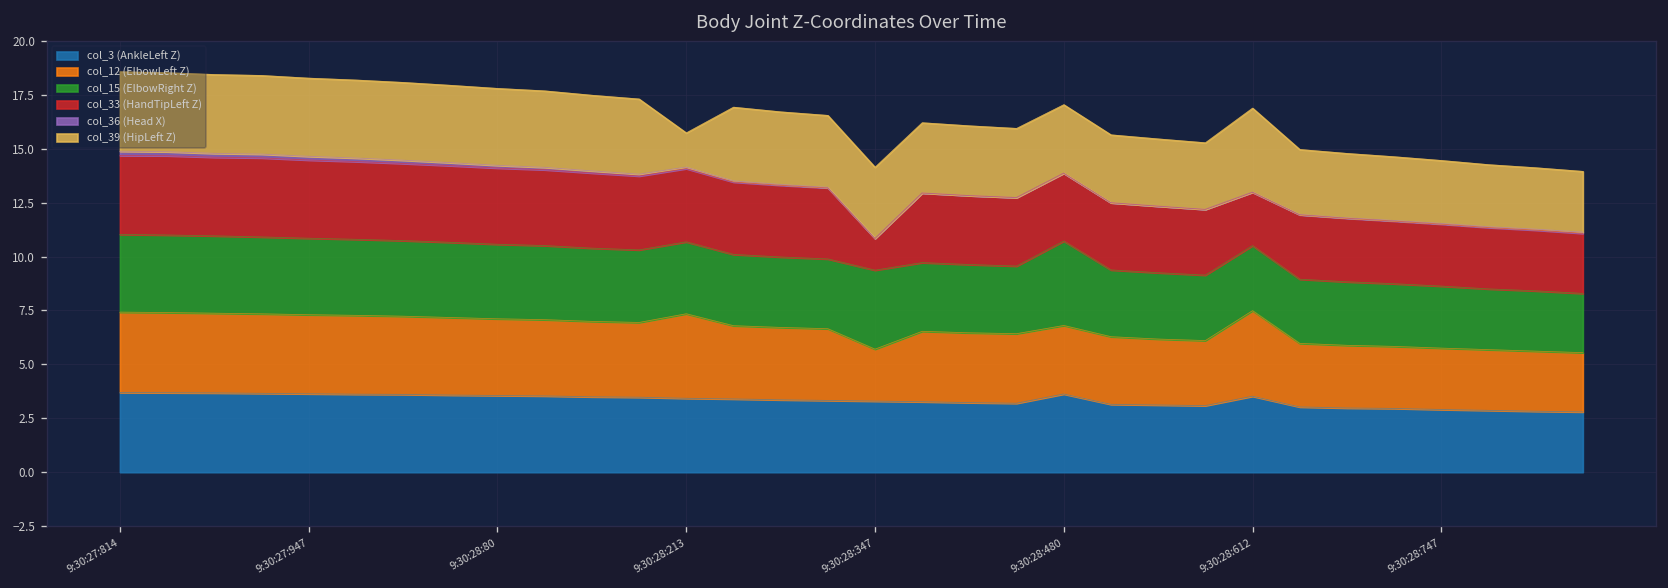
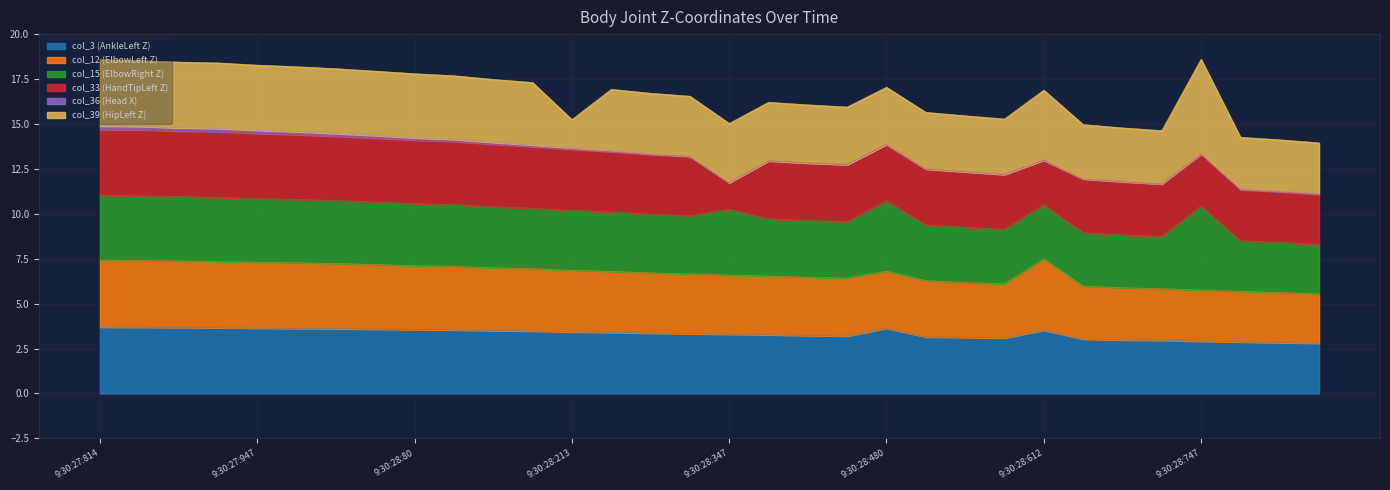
  {
    "col_3 (AnkleLeft Z)": {
      "9:30:27:814": 3.7,
      "9:30:27:947": 3.6,
      "9:30:28:80": 3.6,
      "9:30:28:213": 3.4,
      "9:30:28:347": 3.3,
      "9:30:28:480": 3.6,
      "9:30:28:612": 3.5,
      "9:30:28:747": 2.9
    },
    "col_12 (ElbowLeft Z)": {
      "9:30:27:814": 3.7,
      "9:30:27:947": 3.7,
      "9:30:28:80": 3.6,
-     "9:30:28:213": 3.9,
-     "9:30:28:347": 2.4,
+     "9:30:28:213": 3.4,
+     "9:30:28:347": 3.3,
      "9:30:28:480": 3.2,
      "9:30:28:612": 4.0,
      "9:30:28:747": 2.8
    },
    "col_15 (ElbowRight Z)": {
      "9:30:27:814": 3.6,
      "9:30:27:947": 3.5,
      "9:30:28:80": 3.5,
      "9:30:28:213": 3.3,
      "9:30:28:347": 3.7,
      "9:30:28:480": 3.9,
      "9:30:28:612": 3.0,
-     "9:30:28:747": 2.9
+     "9:30:28:747": 4.7
    },
    "col_33 (HandTipLeft Z)": {
      "9:30:27:814": 3.7,
      "9:30:27:947": 3.6
    },
    "col_36 (Head X)": {
      "9:30:27:814": 0.2,
      "9:30:27:947": 0.2
    },
    "col_39 (HipLeft Z)": {
      "9:30:27:947": 3.6,
      "9:30:28:80": 3.6,
      "9:30:28:213": 1.6,
      "9:30:28:347": 3.3,
      "9:30:28:480": 3.2,
      "9:30:28:612": 3.9,
-     "9:30:28:747": 2.9
+     "9:30:28:747": 5.3
    }
  }
